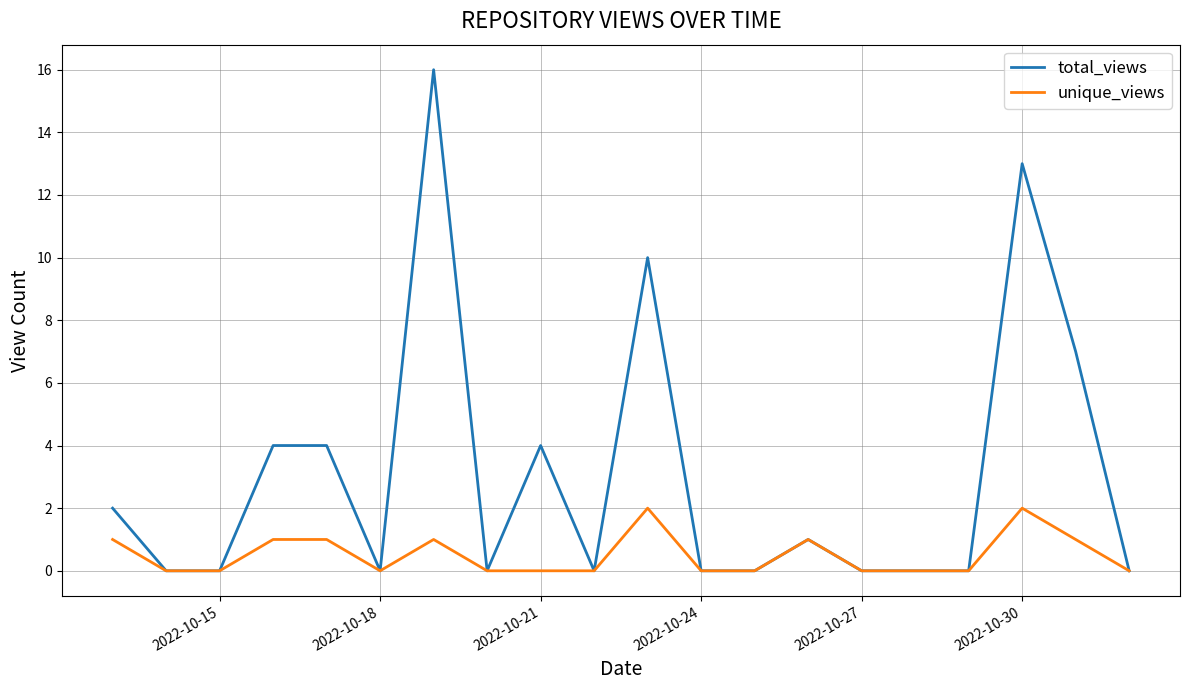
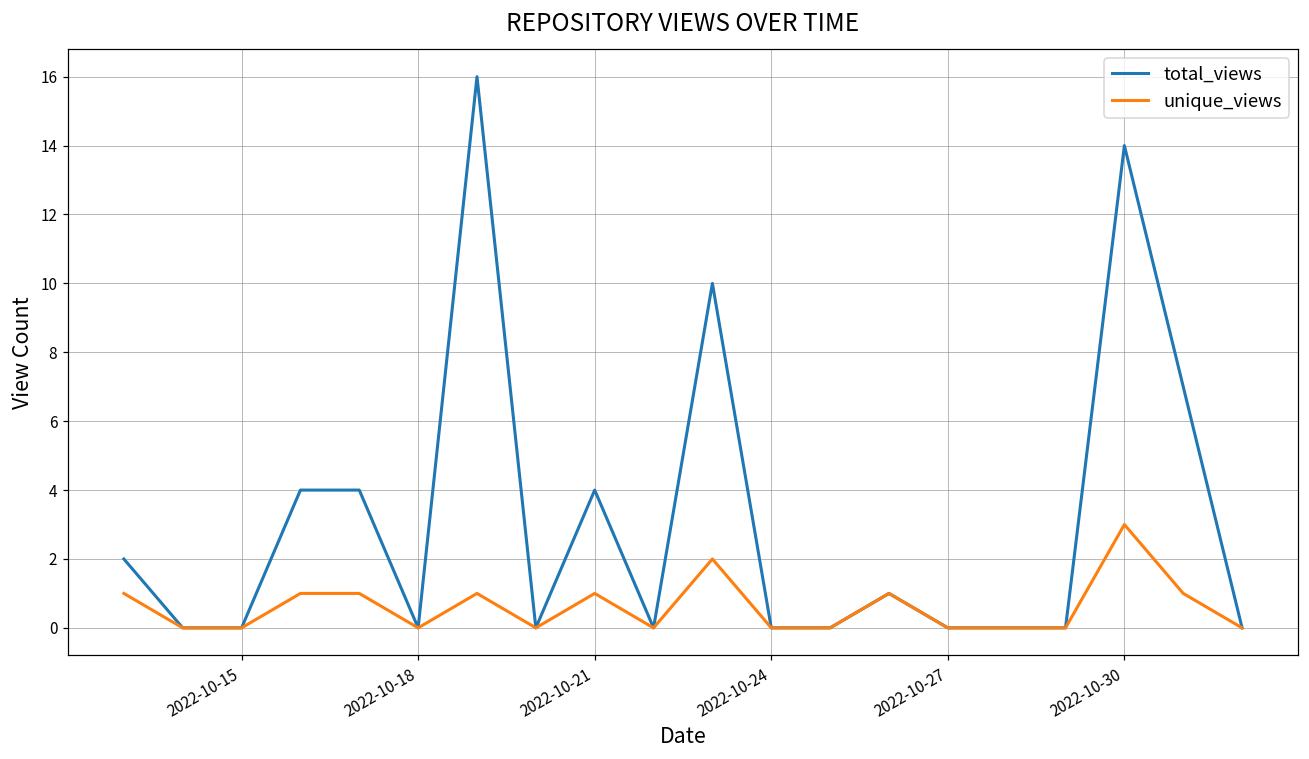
  {
    "total_views": {
      "2022-10-21": 4,
-     "2022-10-30": 13
+     "2022-10-30": 14
    },
    "unique_views": {
-     "2022-10-21": 0,
-     "2022-10-30": 2
+     "2022-10-21": 1,
+     "2022-10-30": 3
    }
  }
